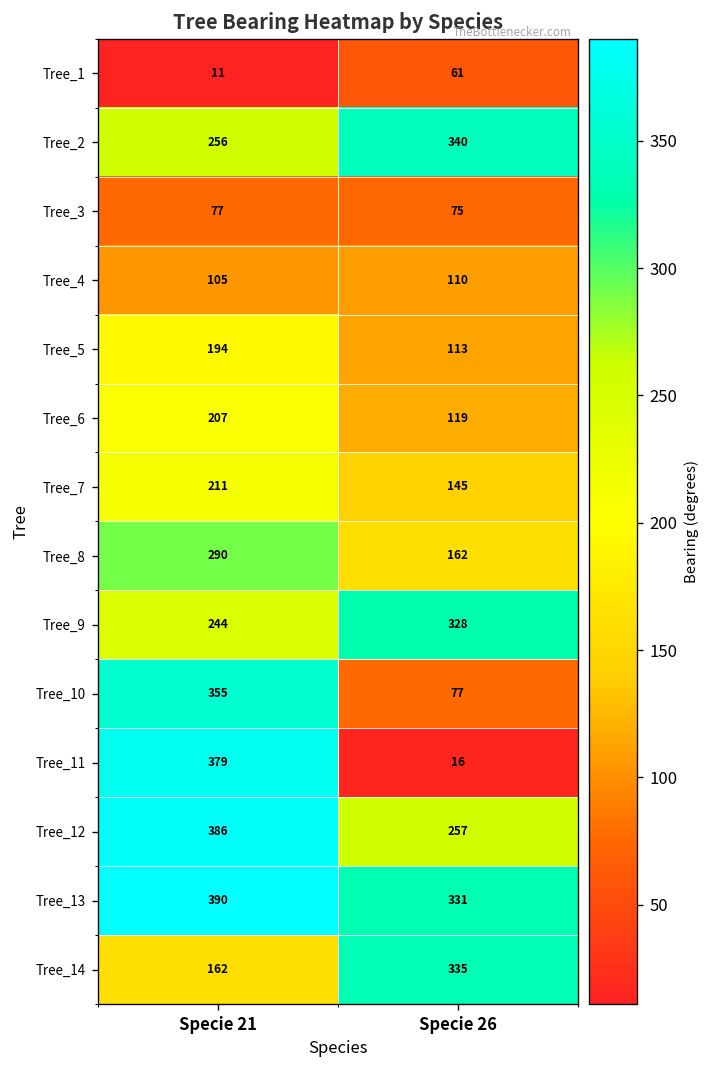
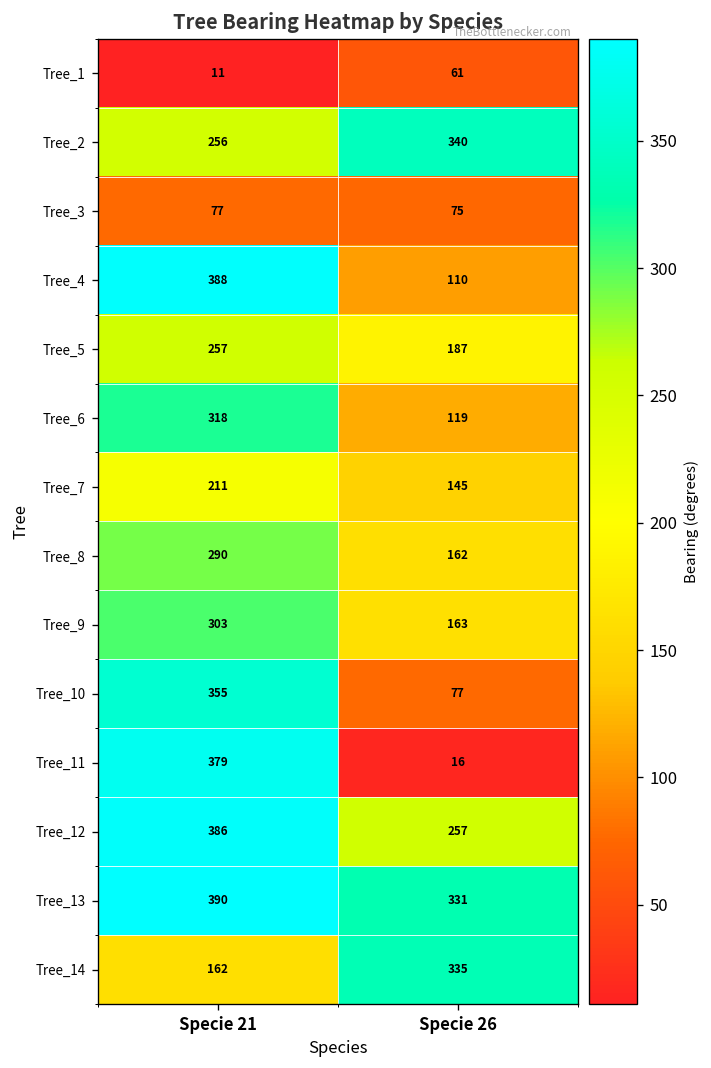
  {
    "Tree_1": {
      "Specie 21": 11,
      "Specie 26": 61
    },
    "Tree_2": {
      "Specie 21": 256,
      "Specie 26": 340
    },
    "Tree_3": {
      "Specie 21": 77,
      "Specie 26": 75
    },
    "Tree_4": {
-     "Specie 21": 105,
+     "Specie 21": 388,
      "Specie 26": 110
    },
    "Tree_5": {
-     "Specie 21": 194,
-     "Specie 26": 113
+     "Specie 21": 257,
+     "Specie 26": 187
    },
    "Tree_6": {
-     "Specie 21": 207,
+     "Specie 21": 318,
      "Specie 26": 119
    },
    "Tree_7": {
      "Specie 21": 211,
      "Specie 26": 145
    },
    "Tree_8": {
      "Specie 21": 290,
      "Specie 26": 162
    },
    "Tree_9": {
-     "Specie 21": 244,
-     "Specie 26": 328
+     "Specie 21": 303,
+     "Specie 26": 163
    },
    "Tree_10": {
      "Specie 21": 355,
      "Specie 26": 77
    },
    "Tree_11": {
      "Specie 21": 379,
      "Specie 26": 16
    },
    "Tree_12": {
      "Specie 21": 386,
      "Specie 26": 257
    },
    "Tree_13": {
      "Specie 21": 390,
      "Specie 26": 331
    },
    "Tree_14": {
      "Specie 21": 162,
      "Specie 26": 335
    }
  }
